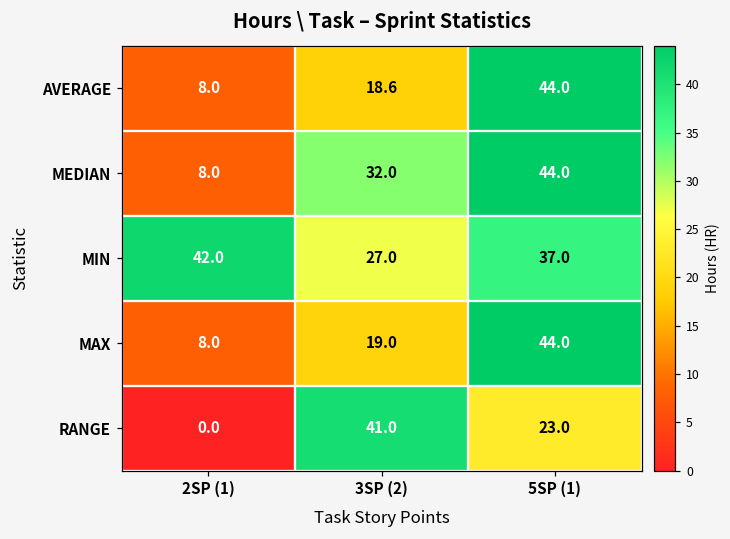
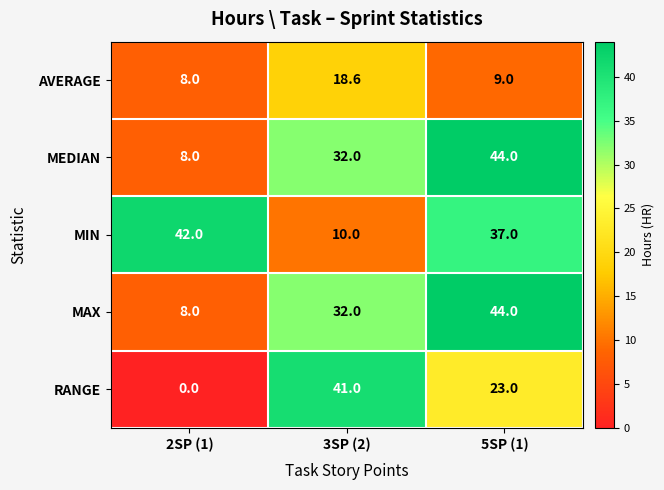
  {
    "AVERAGE": {
      "2SP (1)": 8.0,
      "3SP (2)": 18.6,
-     "5SP (1)": 44.0
+     "5SP (1)": 9.0
    },
    "MEDIAN": {
      "2SP (1)": 8.0,
      "3SP (2)": 32.0,
      "5SP (1)": 44.0
    },
    "MIN": {
      "2SP (1)": 42.0,
-     "3SP (2)": 27.0,
+     "3SP (2)": 10.0,
      "5SP (1)": 37.0
    },
    "MAX": {
      "2SP (1)": 8.0,
-     "3SP (2)": 19.0,
+     "3SP (2)": 32.0,
      "5SP (1)": 44.0
    },
    "RANGE": {
      "2SP (1)": 0.0,
      "3SP (2)": 41.0,
      "5SP (1)": 23.0
    }
  }
